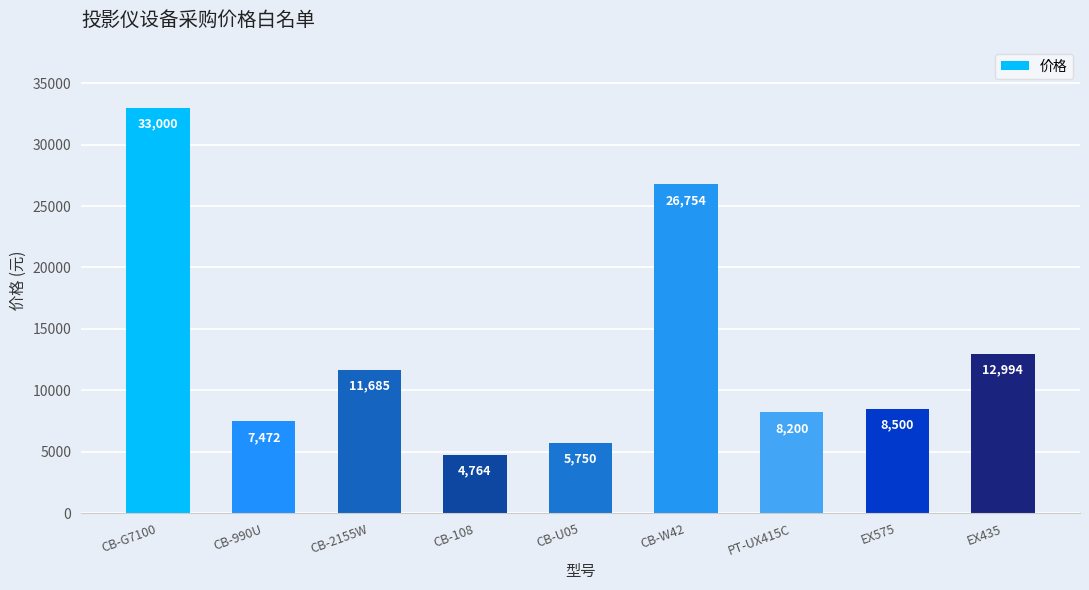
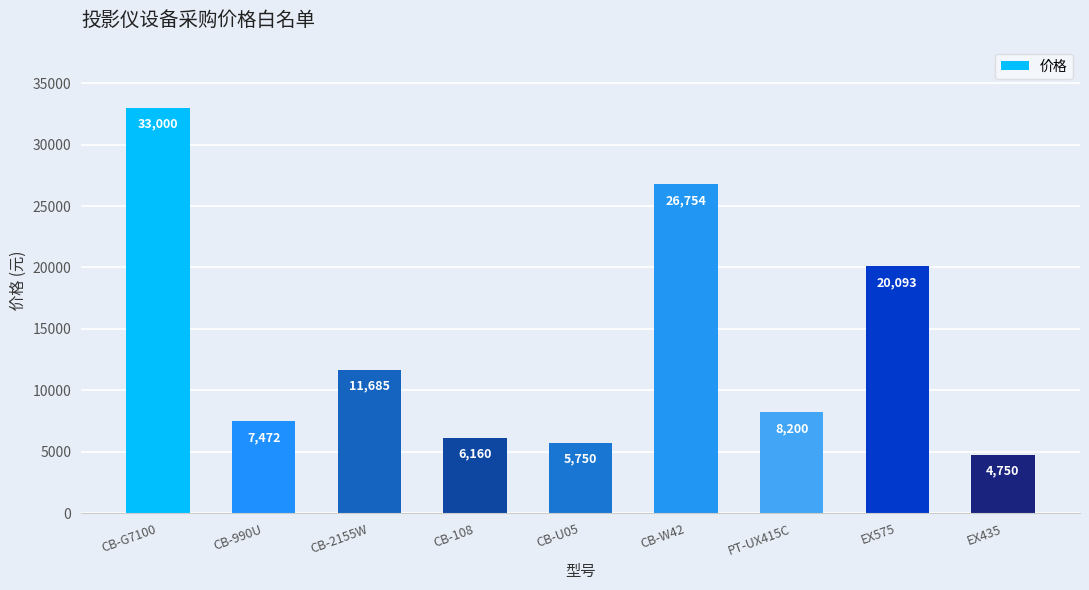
  {
    "CB-G7100": "33,000",
    "CB-990U": "7,472",
    "CB-2155W": "11,685",
-   "CB-108": "4,764",
+   "CB-108": "6,160",
    "CB-U05": "5,750",
    "CB-W42": "26,754",
    "PT-UX415C": "8,200",
-   "EX575": "8,500",
-   "EX435": "12,994"
+   "EX575": "20,093",
+   "EX435": "4,750"
  }
